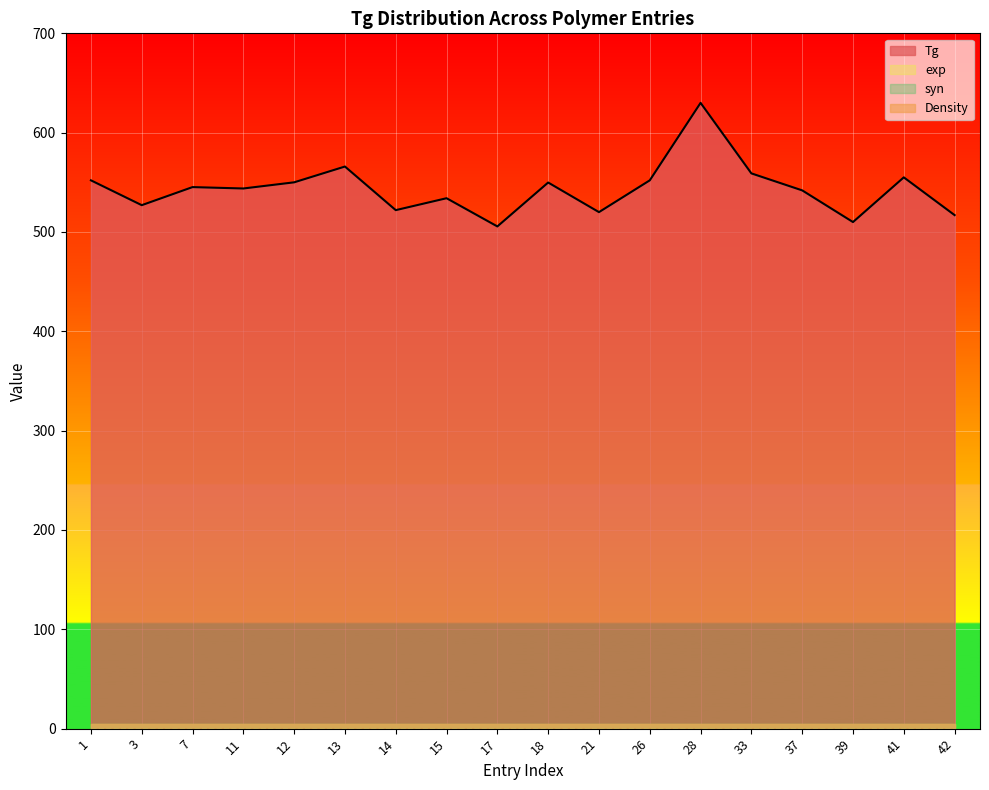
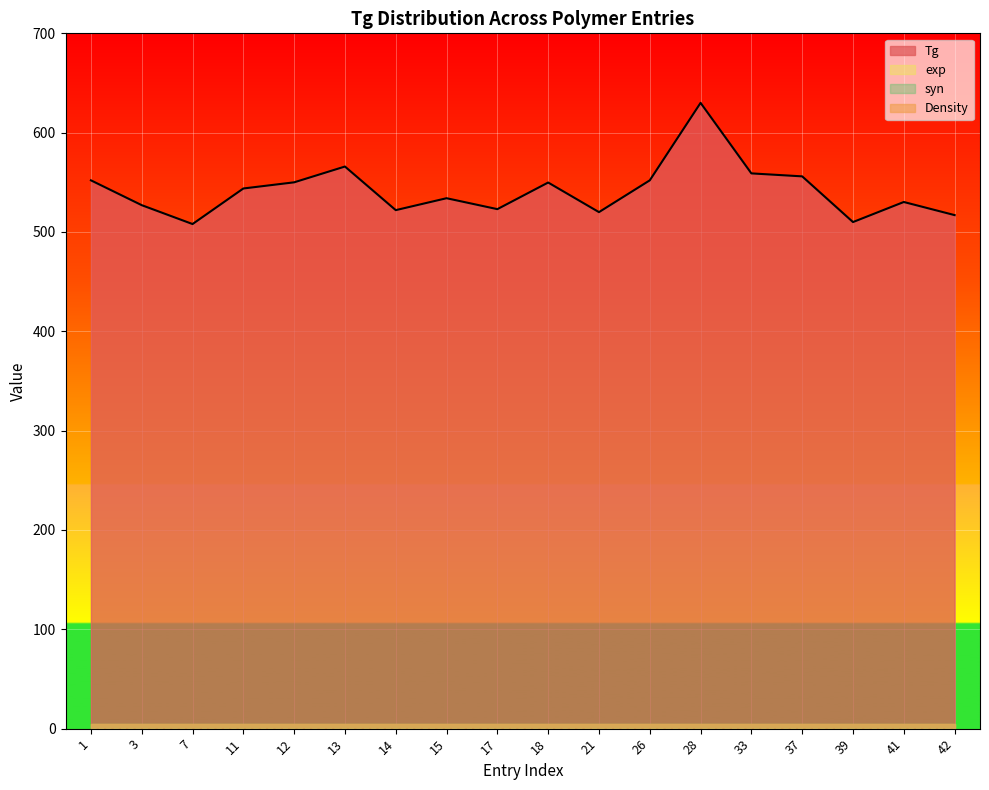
  {
    "Tg": {
      "1": 550,
      "3": 530,
-     "7": 550,
+     "7": 510,
      "11": 540,
      "12": 550,
      "13": 570,
      "14": 520,
      "15": 530,
-     "17": 510,
+     "17": 520,
      "18": 550,
      "21": 520,
      "26": 550,
      "28": 630,
      "33": 560,
-     "37": 540,
+     "37": 560,
      "39": 510,
-     "41": 560,
+     "41": 530,
      "42": 520
    },
    "Density": {
      "1": 10,
      "3": 10,
      "7": 10,
      "11": 10,
      "12": 10,
      "13": 10,
      "14": 10,
      "15": 10,
      "17": 10,
      "18": 10,
      "21": 10,
      "26": 10,
      "28": 10,
      "33": 10,
      "37": 10,
      "39": 10,
      "41": 10,
      "42": 10
    }
  }
